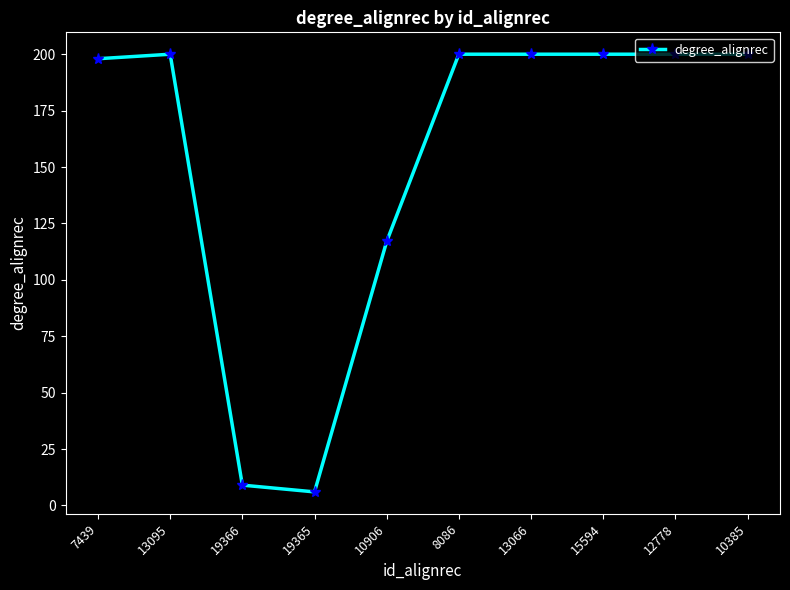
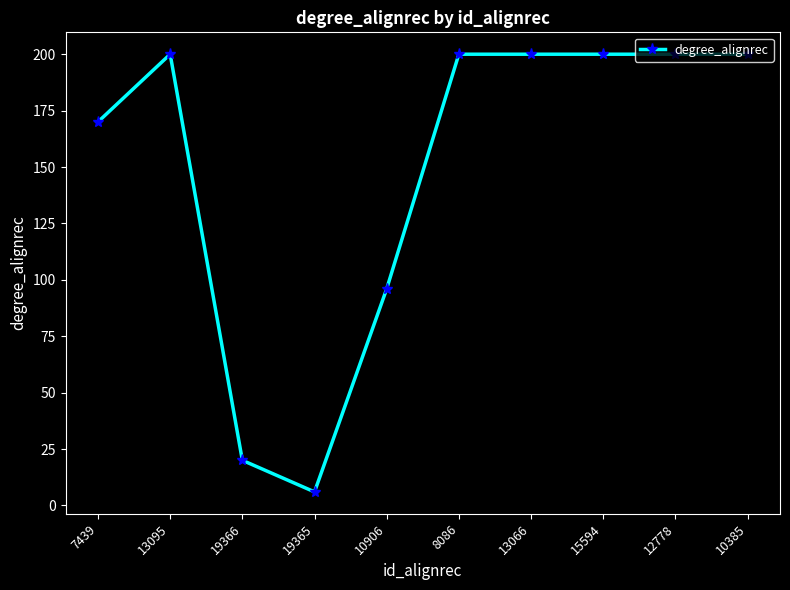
  {
-   "7439": 198,
+   "7439": 170,
    "13095": 200,
-   "19366": 9,
+   "19366": 20,
    "19365": 6,
-   "10906": 117,
+   "10906": 96,
    "8086": 200,
    "13066": 200,
    "15594": 200
  }
